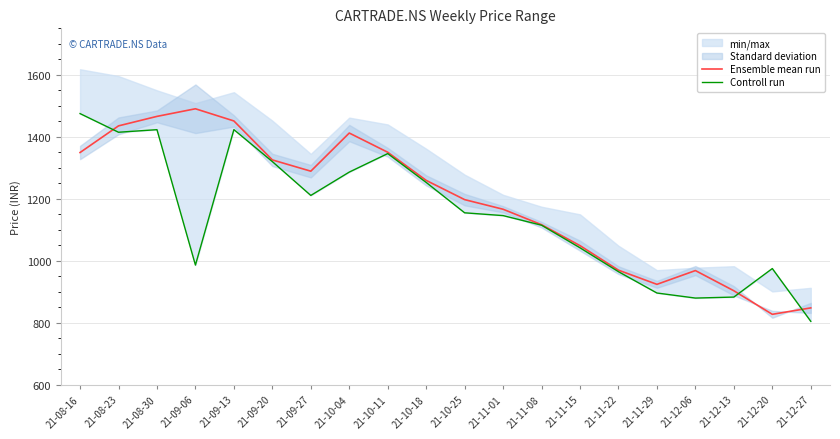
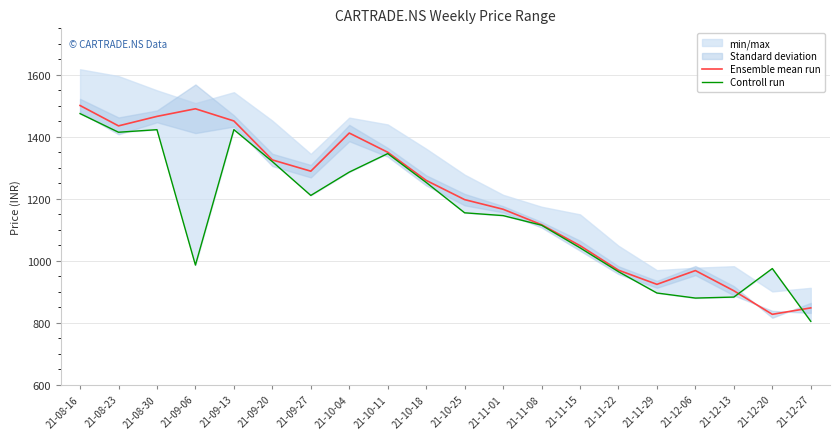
  {
    "Ensemble mean run": {
-     "21-08-16": 1350,
+     "21-08-16": 1500,
      "21-08-23": 1440,
      "21-08-30": 1470,
      "21-09-06": 1490,
      "21-09-13": 1450,
      "21-09-27": 1290,
      "21-10-04": 1410,
      "21-10-25": 1200,
      "21-11-01": 1170,
      "21-11-29": 920,
      "21-12-06": 970,
      "21-12-13": 900,
      "21-12-20": 830,
      "21-12-27": 850
    },
    "Controll run": {
      "21-08-16": 1480,
      "21-08-23": 1410,
      "21-08-30": 1420,
      "21-09-06": 990,
      "21-09-13": 1420,
      "21-09-27": 1210,
      "21-10-04": 1290,
      "21-10-25": 1160,
      "21-11-01": 1150,
      "21-11-29": 900,
      "21-12-06": 880,
      "21-12-13": 880,
      "21-12-27": 810
    }
  }
